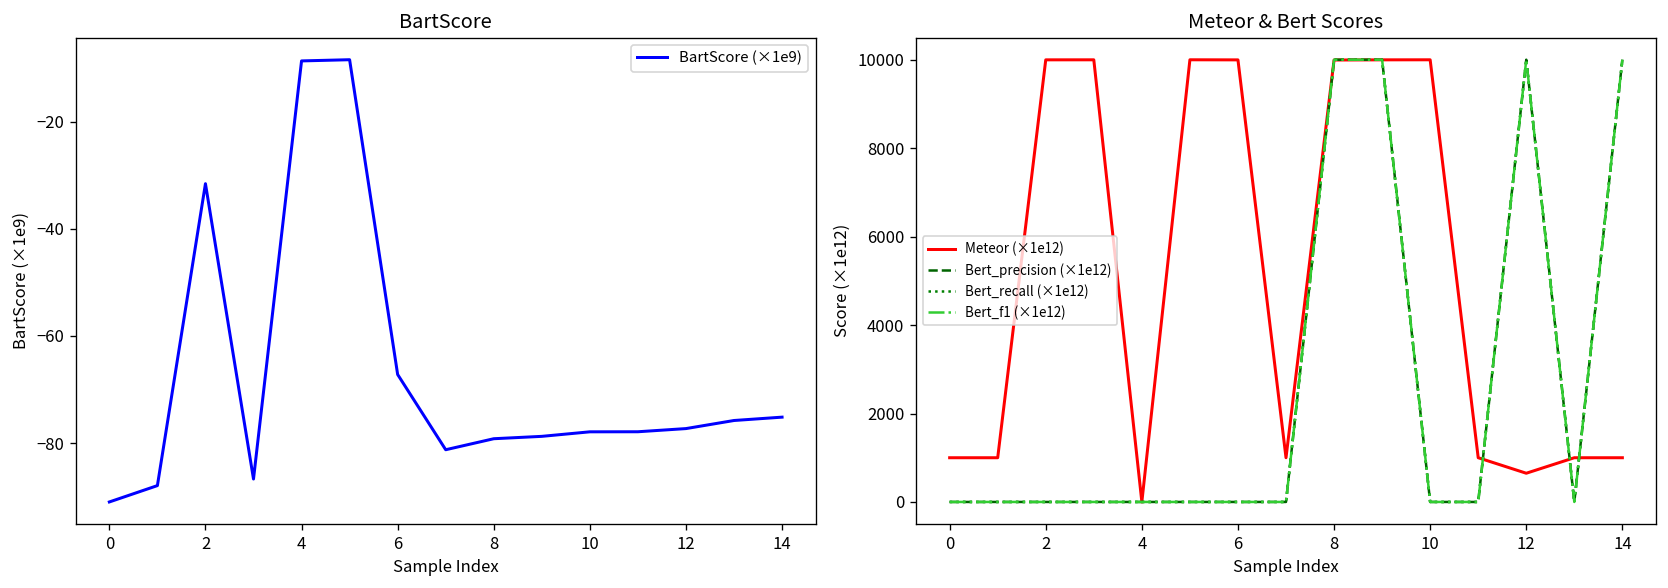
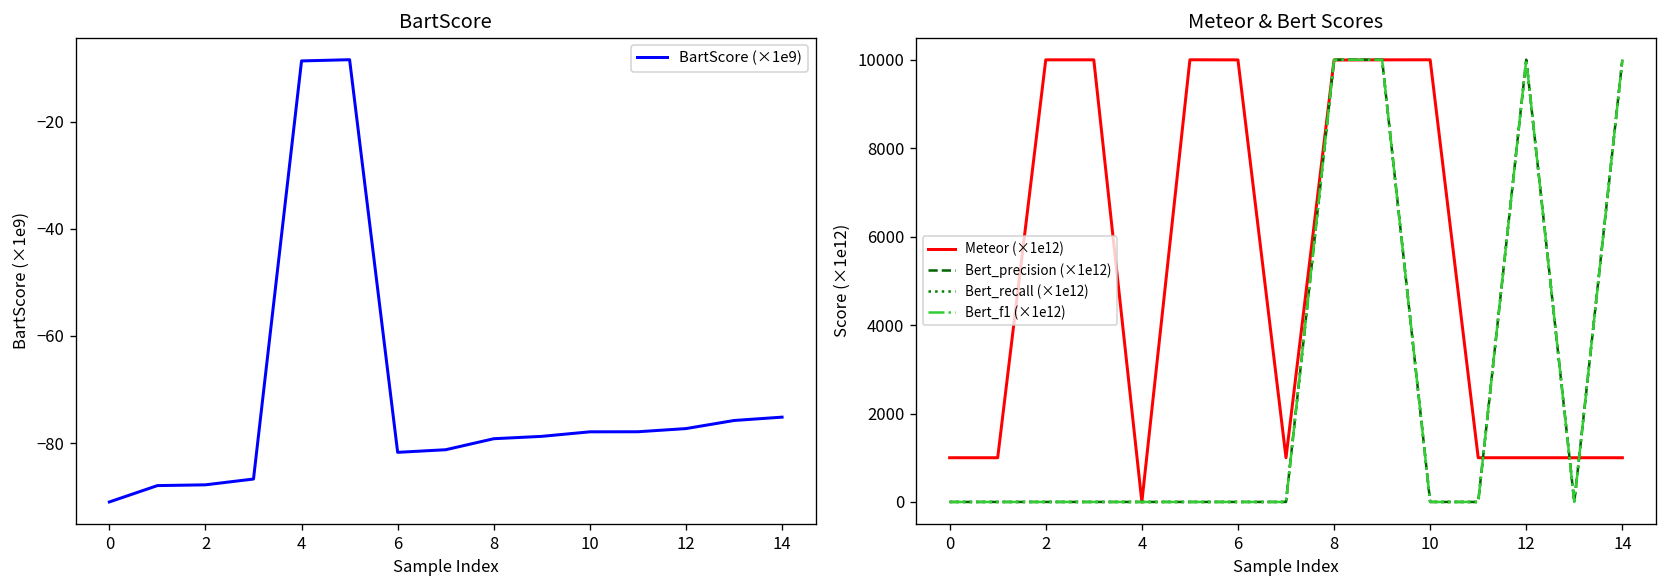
  {
    "BartScore": {
      "0": -91,
-     "2": -32,
+     "2": -88,
      "4": -9,
-     "6": -67,
+     "6": -82,
      "8": -79,
      "10": -78,
      "12": -77,
      "14": -75
    },
    "Meteor & Bert Scores": {
      "Meteor (×1e12)": {
        "0": 1000,
        "2": 10000,
        "6": 10000,
        "10": 10000,
-       "12": 600,
+       "12": 1000,
        "14": 1000
      },
      "Bert_f1 (×1e12)": {
        "0": 0,
        "2": 0,
        "6": 0,
        "10": 0,
        "12": 10000,
        "14": 10000
      }
    }
  }
